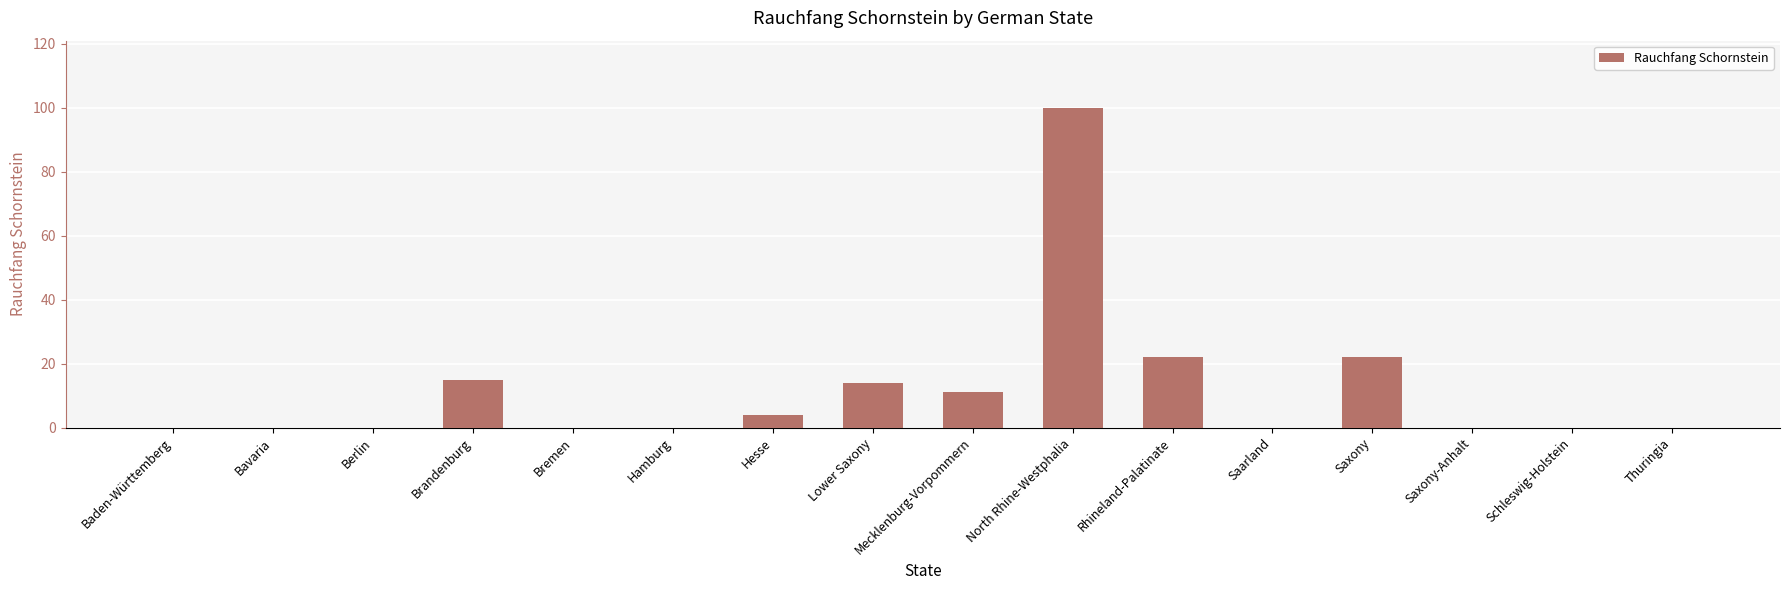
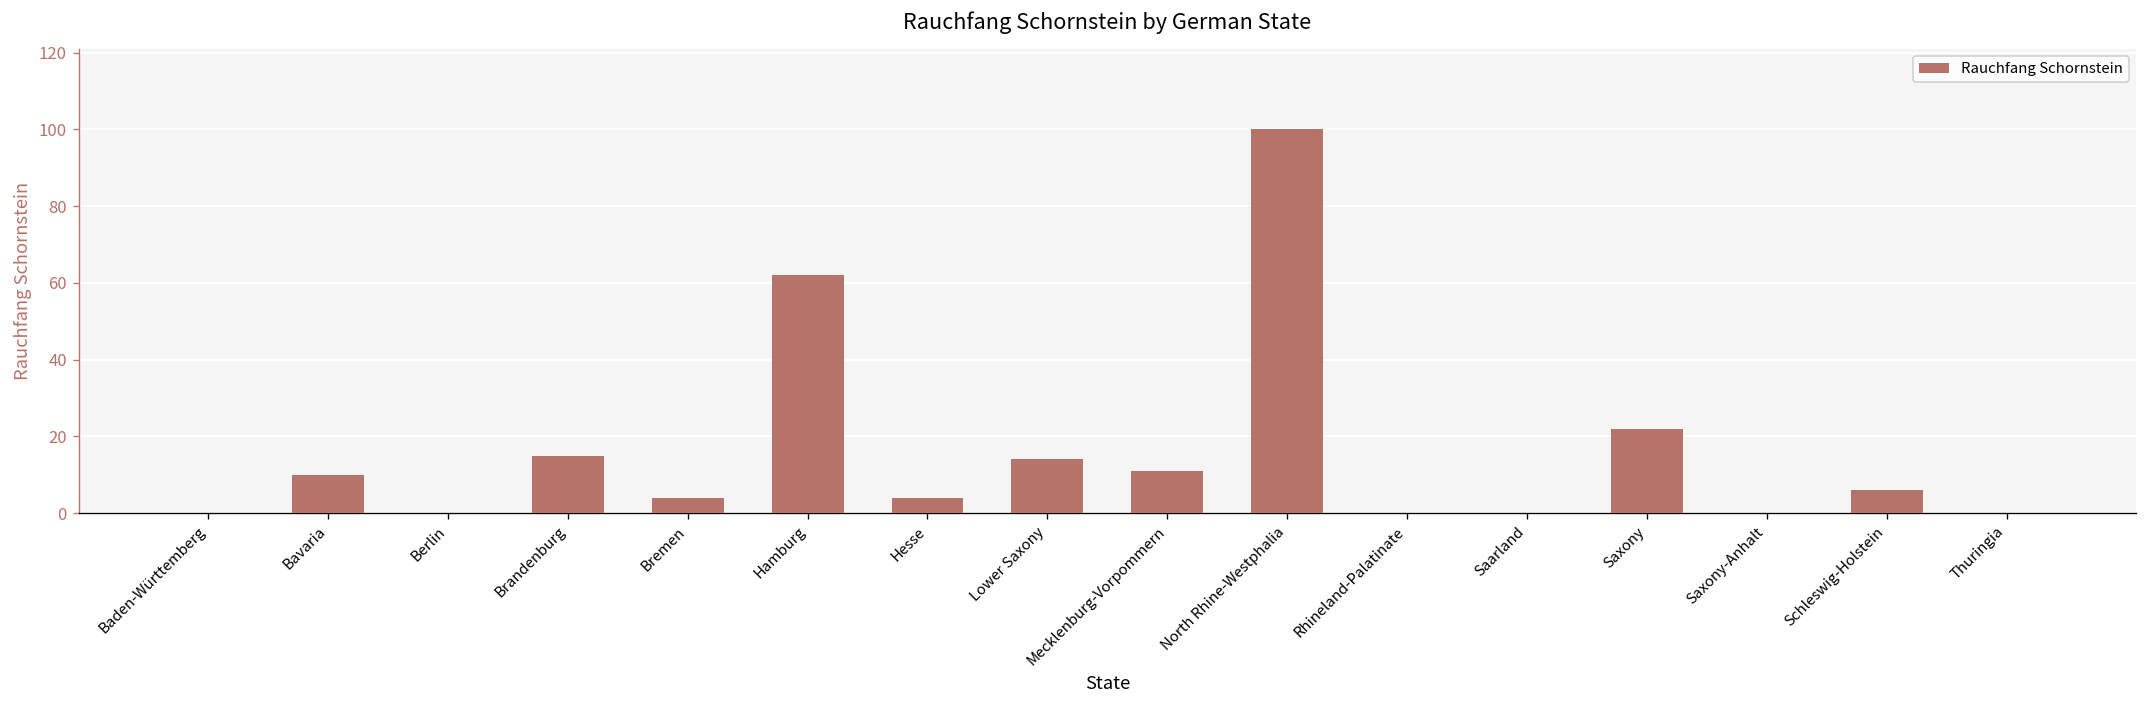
  {
    "Baden-Württemberg": 0,
-   "Bavaria": 0,
+   "Bavaria": 10,
    "Berlin": 0,
    "Brandenburg": 15,
-   "Bremen": 0,
-   "Hamburg": 0,
+   "Bremen": 4,
+   "Hamburg": 62,
    "Hesse": 4,
    "Lower Saxony": 14,
    "Mecklenburg-Vorpommern": 11,
    "North Rhine-Westphalia": 100,
-   "Rhineland-Palatinate": 22,
+   "Rhineland-Palatinate": 0,
    "Saarland": 0,
    "Saxony": 22,
    "Saxony-Anhalt": 0,
-   "Schleswig-Holstein": 0,
+   "Schleswig-Holstein": 6,
    "Thuringia": 0
  }
